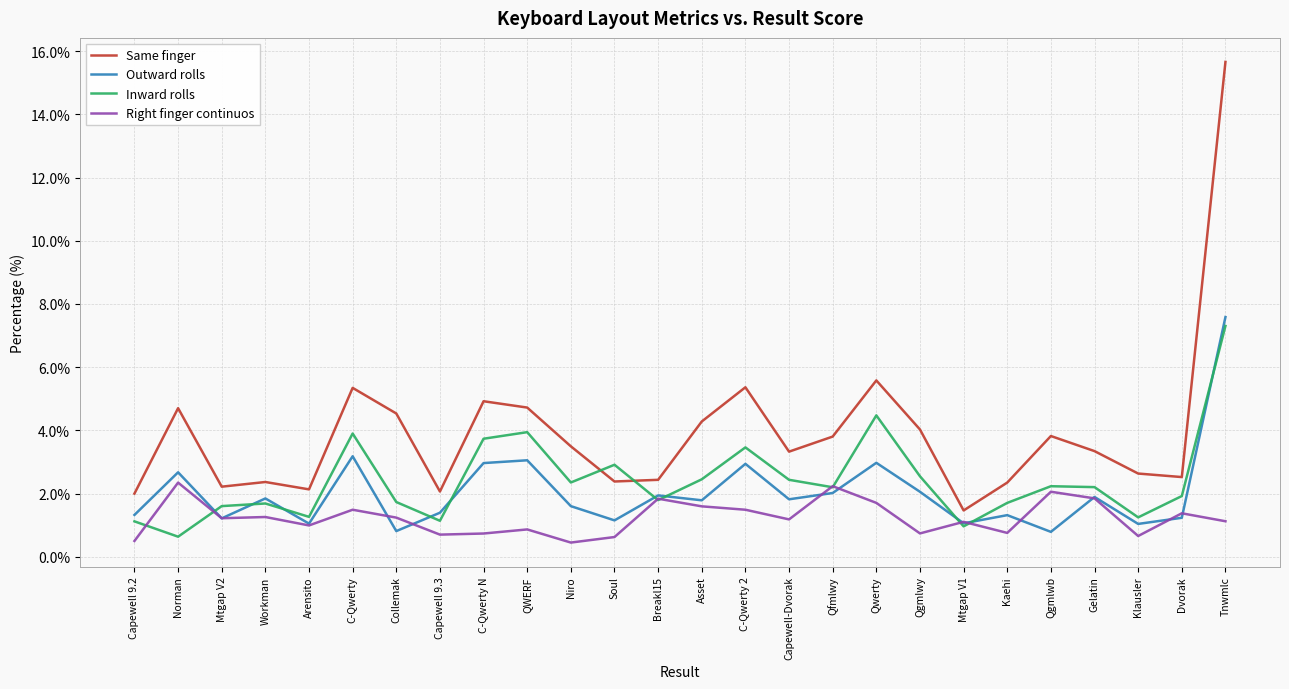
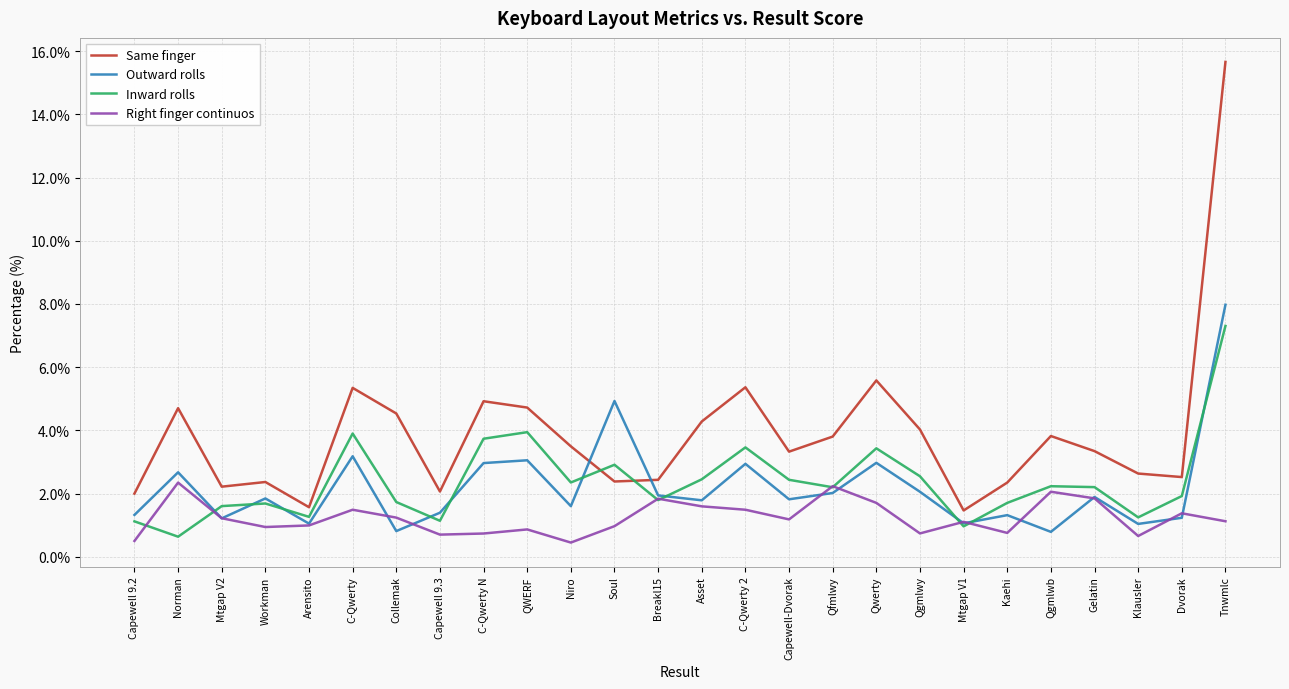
  {
    "Same finger": {
      "Capewell 9.2": "2.0%",
      "Norman": "4.7%",
      "Mtgap V2": "2.2%",
      "Workman": "2.4%",
-     "Arensito": "2.1%",
+     "Arensito": "1.6%",
      "C-Qwerty": "5.3%",
      "Collemak": "4.5%",
      "Capewell 9.3": "2.1%",
      "C-Qwerty N": "4.9%",
      "QWERF": "4.7%",
      "Niro": "3.5%",
      "Soul": "2.4%",
      "Breakl15": "2.4%",
      "Asset": "4.3%",
      "C-Qwerty 2": "5.4%",
      "Capewell-Dvorak": "3.3%",
      "Qfmlwy": "3.8%",
      "Qwerty": "5.6%",
      "Qgmlwy": "4.0%",
      "Mtgap V1": "1.5%",
      "Kaehi": "2.3%",
      "Qgmlwb": "3.8%",
      "Gelatin": "3.3%",
      "Klausler": "2.6%",
      "Dvorak": "2.5%",
      "Tnwmlc": "15.7%"
    },
    "Outward rolls": {
      "Capewell 9.2": "1.3%",
      "Norman": "2.7%",
      "Workman": "1.8%",
      "C-Qwerty": "3.2%",
      "Collemak": "0.8%",
      "Capewell 9.3": "1.4%",
      "C-Qwerty N": "3.0%",
      "QWERF": "3.1%",
      "Niro": "1.6%",
-     "Soul": "1.2%",
+     "Soul": "4.9%",
      "Breakl15": "1.9%",
      "Asset": "1.8%",
      "C-Qwerty 2": "2.9%",
      "Capewell-Dvorak": "1.8%",
      "Qfmlwy": "2.0%",
      "Qwerty": "3.0%",
      "Qgmlwy": "2.1%",
      "Kaehi": "1.3%",
      "Qgmlwb": "0.8%",
      "Klausler": "1.0%",
      "Dvorak": "1.2%",
-     "Tnwmlc": "7.6%"
+     "Tnwmlc": "8.0%"
    },
    "Inward rolls": {
      "Capewell 9.2": "1.1%",
      "Norman": "0.6%",
      "Mtgap V2": "1.6%",
      "Workman": "1.7%",
      "Arensito": "1.3%",
      "C-Qwerty": "3.9%",
      "Collemak": "1.7%",
      "Capewell 9.3": "1.1%",
      "C-Qwerty N": "3.7%",
      "QWERF": "3.9%",
      "Niro": "2.4%",
      "Soul": "2.9%",
      "Asset": "2.5%",
      "C-Qwerty 2": "3.5%",
      "Capewell-Dvorak": "2.4%",
-     "Qwerty": "4.5%",
+     "Qwerty": "3.4%",
      "Qgmlwy": "2.5%",
      "Mtgap V1": "1.0%",
      "Kaehi": "1.7%",
      "Qgmlwb": "2.2%",
      "Gelatin": "2.2%",
      "Klausler": "1.2%",
      "Dvorak": "1.9%",
      "Tnwmlc": "7.3%"
    },
    "Right finger continuos": {
      "Capewell 9.2": "0.5%",
      "Norman": "2.3%",
-     "Workman": "1.3%",
+     "Workman": "0.9%",
      "C-Qwerty": "1.5%",
      "Collemak": "1.2%",
      "Capewell 9.3": "0.7%",
      "C-Qwerty N": "0.7%",
      "QWERF": "0.9%",
      "Niro": "0.5%",
-     "Soul": "0.6%",
+     "Soul": "1.0%",
      "Asset": "1.6%",
      "C-Qwerty 2": "1.5%",
      "Capewell-Dvorak": "1.2%",
      "Qwerty": "1.7%",
      "Qgmlwy": "0.7%",
      "Kaehi": "0.8%",
      "Qgmlwb": "2.1%",
      "Klausler": "0.7%",
      "Dvorak": "1.4%",
      "Tnwmlc": "1.1%"
    }
  }
